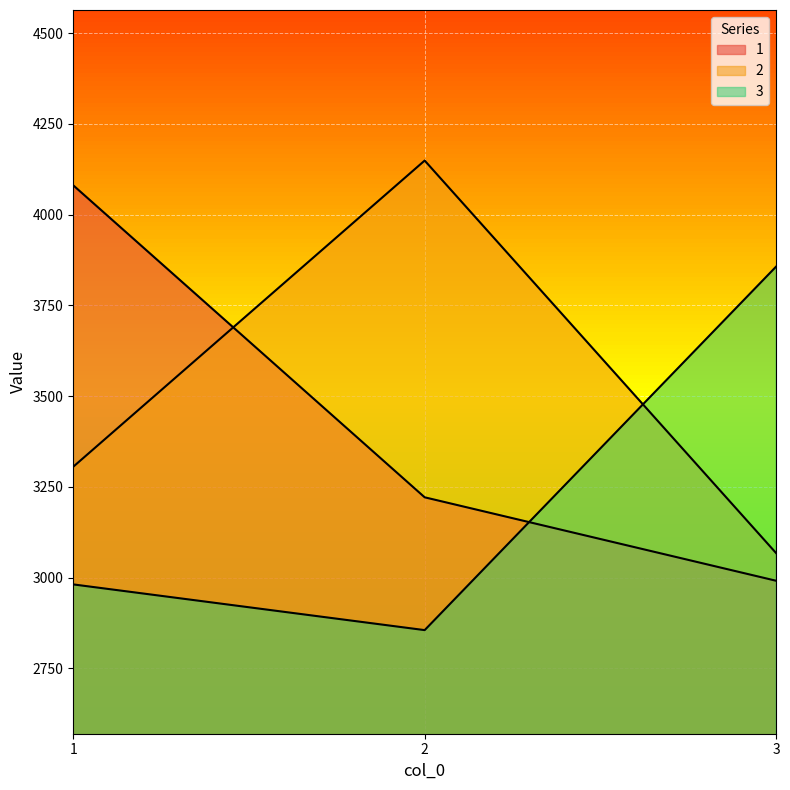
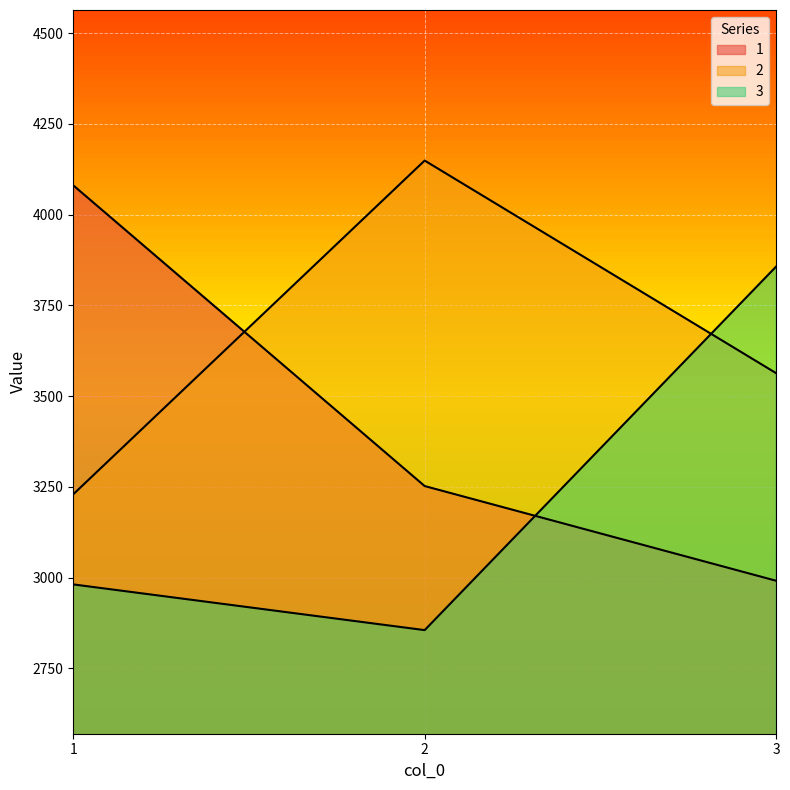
  {
    "1": {
      "1": 4080,
-     "2": 3220,
+     "2": 3250,
      "3": 2990
    },
    "2": {
-     "1": 3310,
+     "1": 3230,
      "2": 4150,
-     "3": 3070
+     "3": 3560
    },
    "3": {
      "1": 2980,
      "2": 2860,
      "3": 3860
    }
  }
